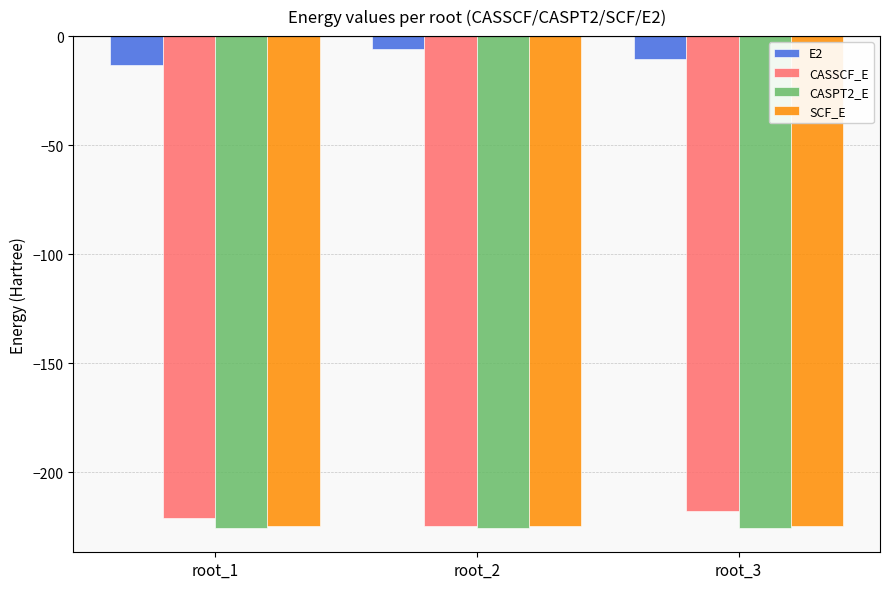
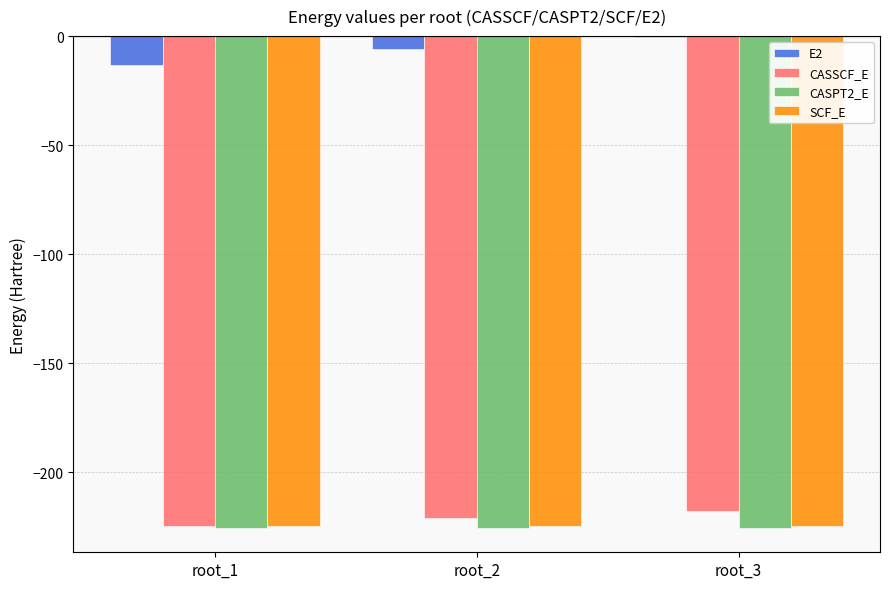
  {
    "E2": {
      "root_1": -13,
      "root_2": -6,
-     "root_3": -10
+     "root_3": -1
    },
    "CASSCF_E": {
-     "root_1": -221,
-     "root_2": -225,
+     "root_1": -225,
+     "root_2": -221,
      "root_3": -218
    },
    "CASPT2_E": {
      "root_1": -225,
      "root_2": -225,
      "root_3": -225
    },
    "SCF_E": {
      "root_1": -225,
      "root_2": -225,
      "root_3": -225
    }
  }
